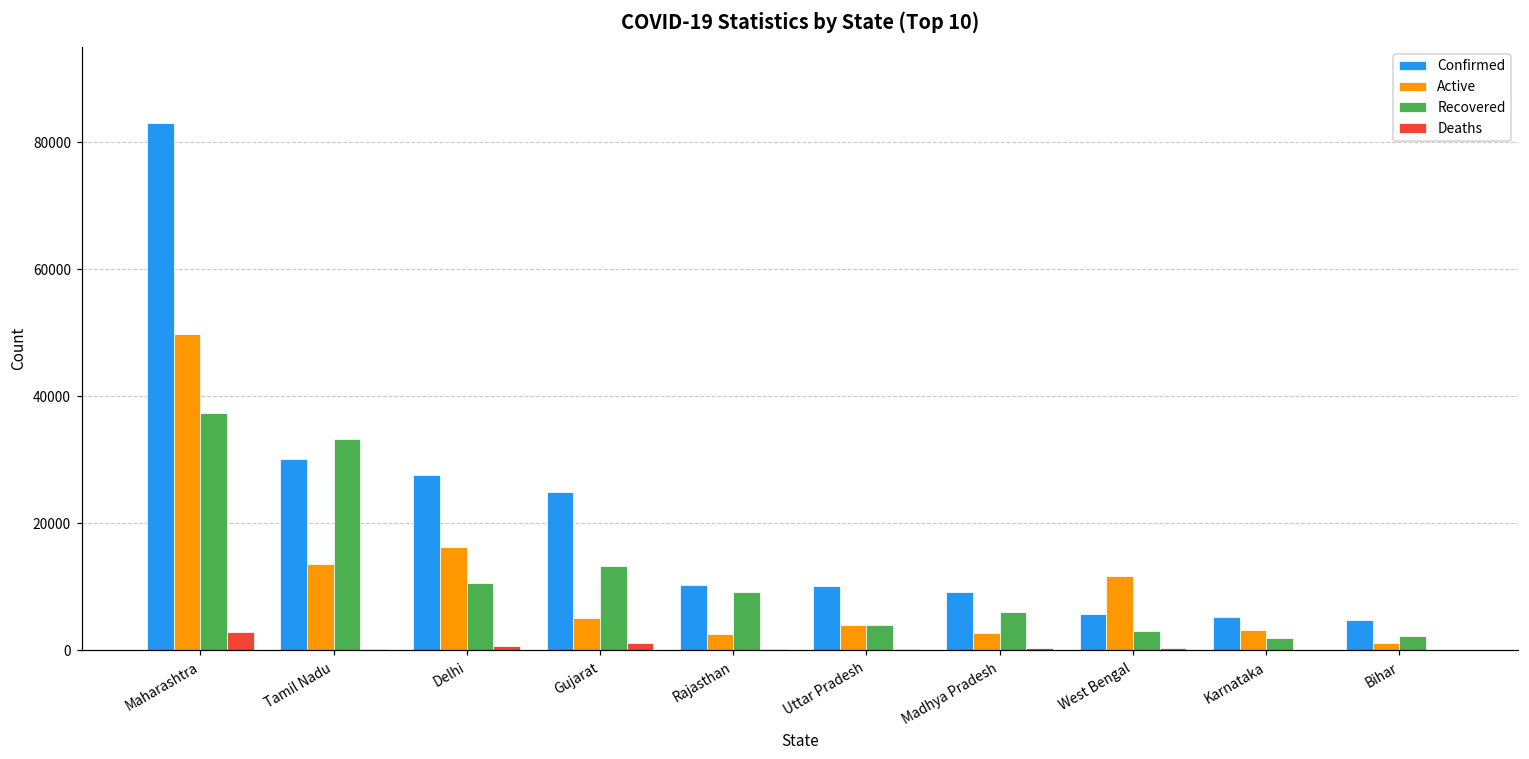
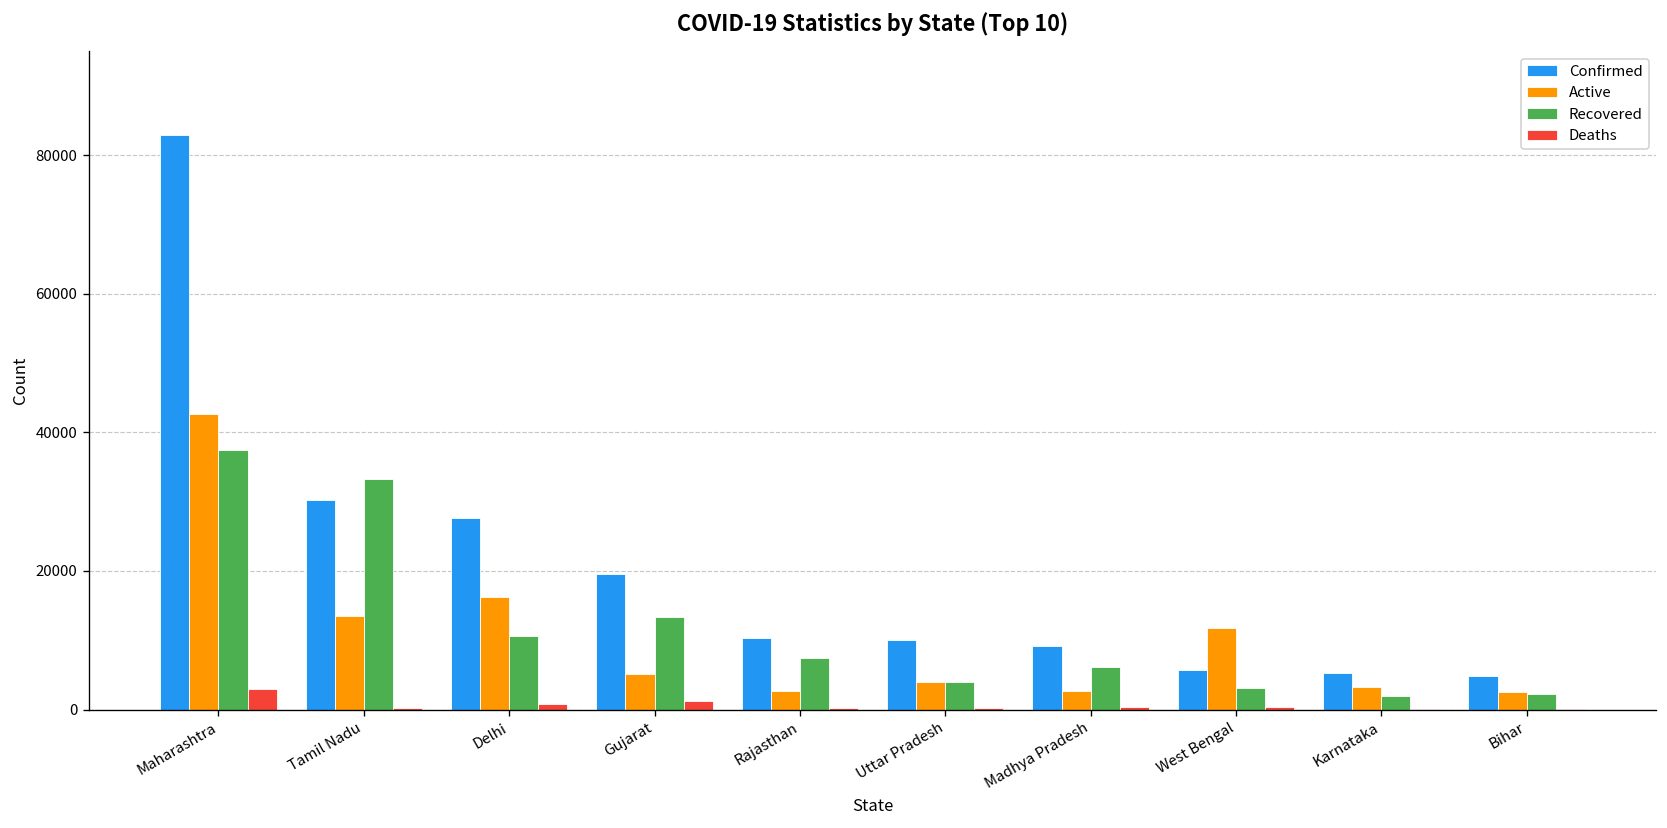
  {
    "Confirmed": {
      "Maharashtra": 83000,
      "Tamil Nadu": 30000,
      "Delhi": 28000,
-     "Gujarat": 25000,
+     "Gujarat": 20000,
      "Rajasthan": 10000,
      "Uttar Pradesh": 10000,
      "Madhya Pradesh": 9000,
      "West Bengal": 6000,
      "Karnataka": 5000,
      "Bihar": 5000
    },
    "Active": {
-     "Maharashtra": 50000,
+     "Maharashtra": 43000,
      "Tamil Nadu": 14000,
      "Delhi": 16000,
      "Gujarat": 5000,
      "Rajasthan": 3000,
      "Uttar Pradesh": 4000,
      "Madhya Pradesh": 3000,
      "West Bengal": 12000,
      "Karnataka": 3000,
-     "Bihar": 1000
+     "Bihar": 3000
    },
    "Recovered": {
      "Maharashtra": 37000,
      "Tamil Nadu": 33000,
      "Delhi": 11000,
      "Gujarat": 13000,
-     "Rajasthan": 9000,
+     "Rajasthan": 8000,
      "Uttar Pradesh": 4000,
      "Madhya Pradesh": 6000,
      "West Bengal": 3000,
      "Karnataka": 2000,
      "Bihar": 2000
    },
    "Deaths": {
      "Maharashtra": 3000,
      "Delhi": 1000,
      "Gujarat": 1000
    }
  }
